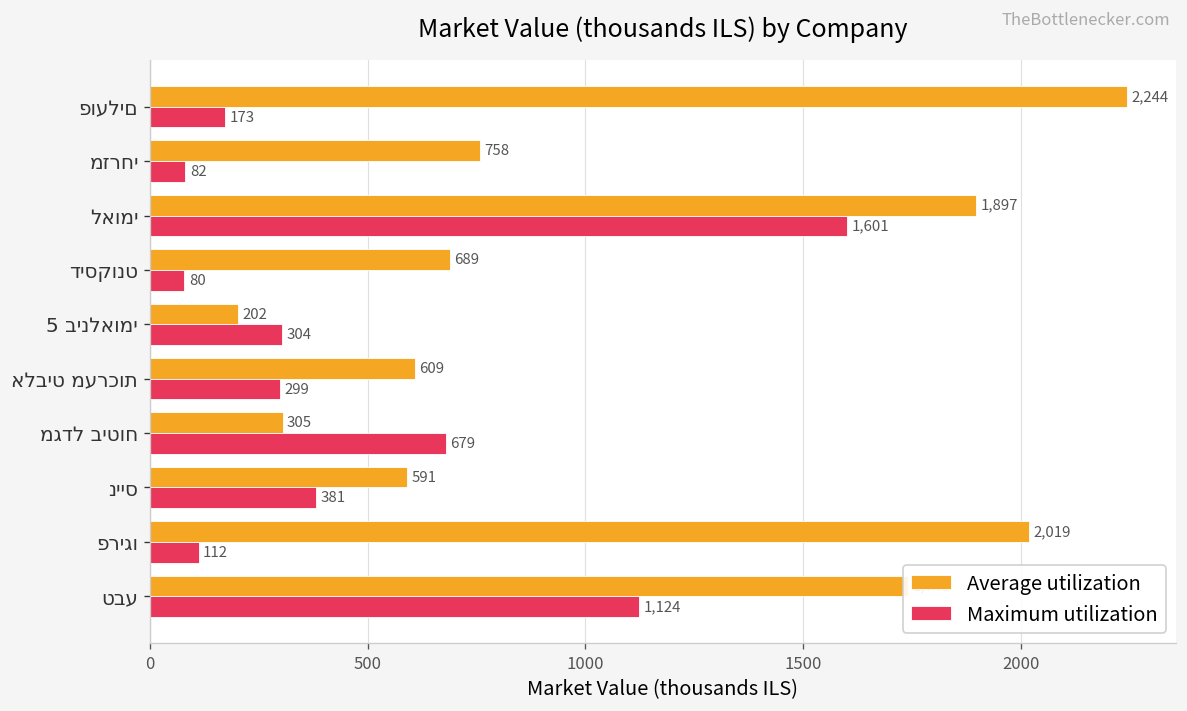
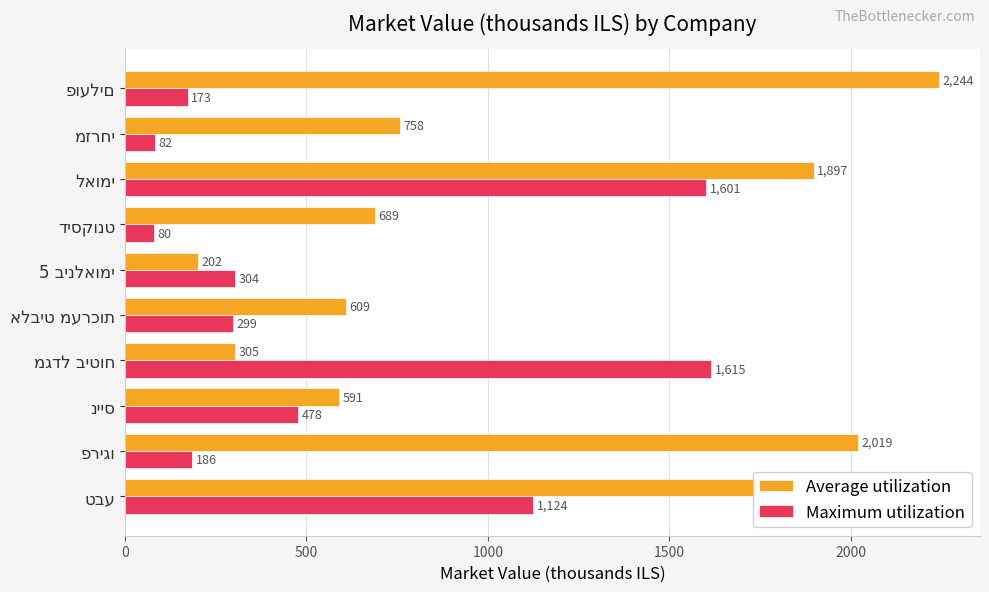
  {
    "Average utilization": {
      "פועלים": "2,244",
      "מזרחי": "758",
      "לאומי": "1,897",
      "דיסקונט": "689",
      "5 בינלאומי": "202",
      "אלביט מערכות": "609",
      "מגדל ביטוח": "305",
      "נייס": "591",
      "פריגו": "2,019"
    },
    "Maximum utilization": {
      "פועלים": "173",
      "מזרחי": "82",
      "לאומי": "1,601",
      "דיסקונט": "80",
      "5 בינלאומי": "304",
      "אלביט מערכות": "299",
-     "מגדל ביטוח": "679",
-     "נייס": "381",
-     "פריגו": "112",
+     "מגדל ביטוח": "1,615",
+     "נייס": "478",
+     "פריגו": "186",
      "טבע": "1,124"
    }
  }
